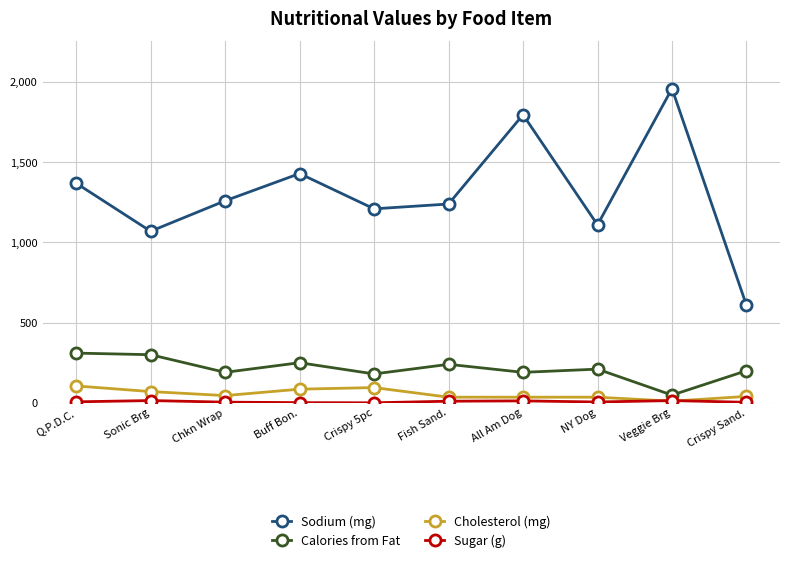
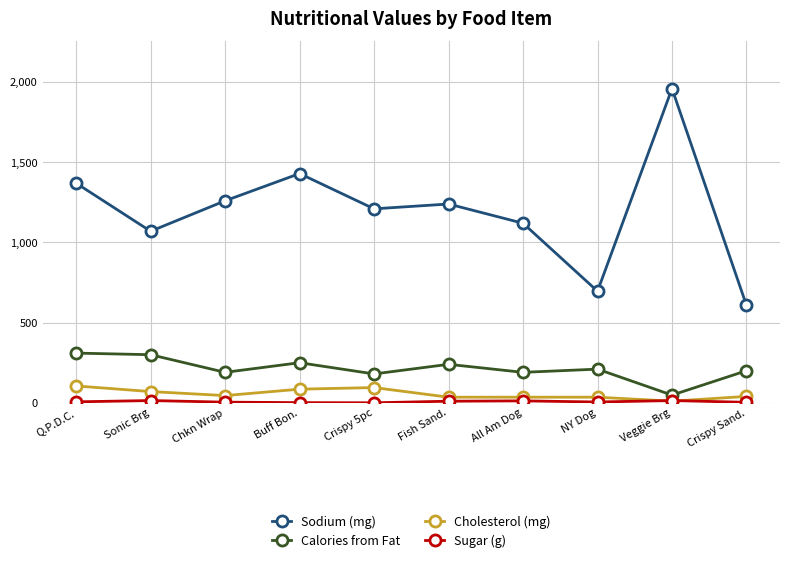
  {
    "Sodium (mg)": {
      "Q.P.D.C.": "1,370",
      "Sonic Brg": "1,070",
      "Chkn Wrap": "1,260",
      "Buff Bon.": "1,430",
      "Crispy 5pc": "1,210",
      "Fish Sand.": "1,240",
-     "All Am Dog": "1,800",
-     "NY Dog": "1,110",
+     "All Am Dog": "1,120",
+     "NY Dog": "700",
      "Veggie Brg": "1,960",
      "Crispy Sand.": "610"
    },
    "Calories from Fat": {
      "Q.P.D.C.": "310",
      "Sonic Brg": "300",
      "Chkn Wrap": "190",
      "Buff Bon.": "250",
      "Crispy 5pc": "180",
      "Fish Sand.": "240",
      "All Am Dog": "190",
      "NY Dog": "210",
      "Veggie Brg": "50",
      "Crispy Sand.": "200"
    },
    "Cholesterol (mg)": {
      "Q.P.D.C.": "110",
      "Sonic Brg": "70",
      "Chkn Wrap": "50",
      "Buff Bon.": "90",
      "Crispy 5pc": "100",
      "Fish Sand.": "40",
      "All Am Dog": "40",
      "NY Dog": "40",
      "Crispy Sand.": "40"
    },
    "Sugar (g)": {
      "Q.P.D.C.": "10",
      "Sonic Brg": "10",
      "Chkn Wrap": "0",
      "Buff Bon.": "0",
      "Crispy 5pc": "0",
      "Fish Sand.": "10",
      "All Am Dog": "10",
      "NY Dog": "10",
      "Crispy Sand.": "0"
    }
  }
